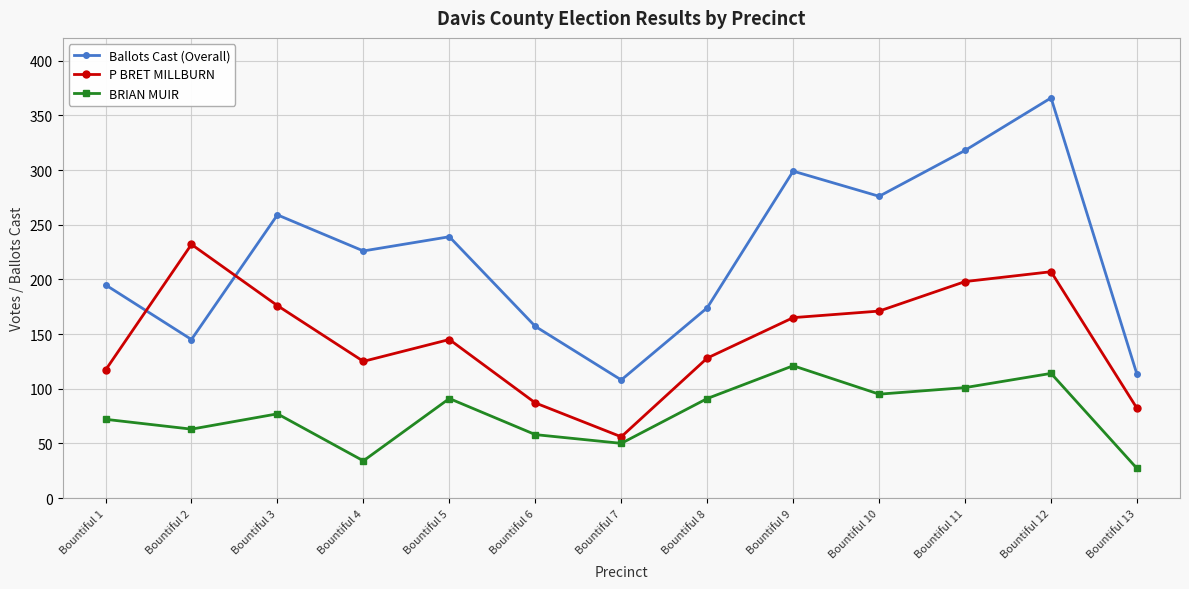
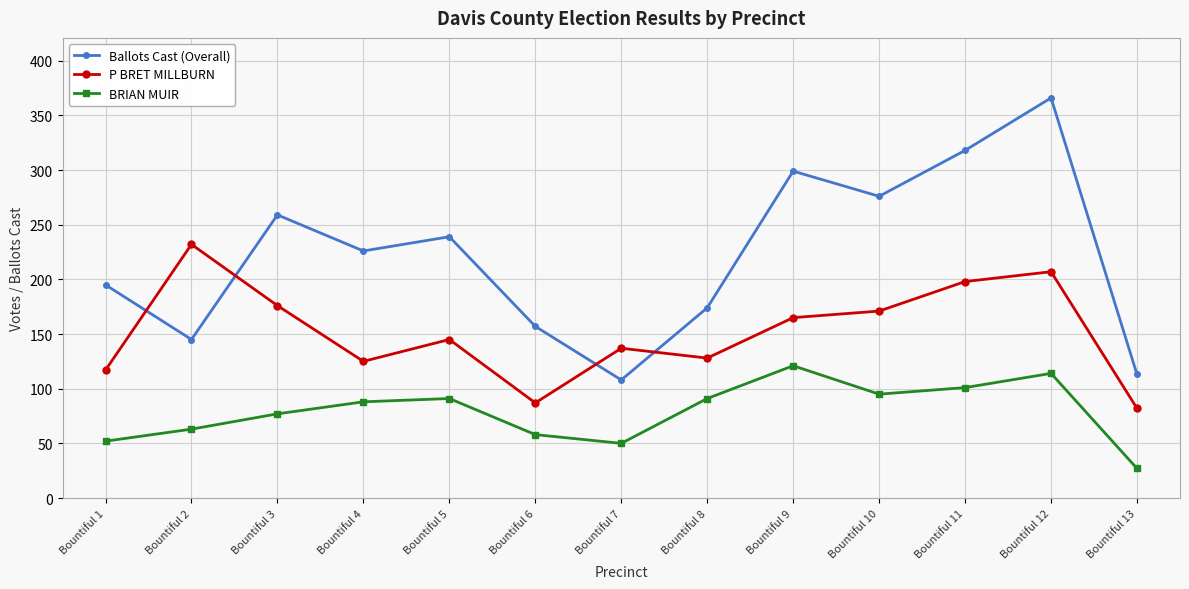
  {
    "Ballots Cast (Overall)": {
      "Bountiful 1": 195,
      "Bountiful 2": 145,
      "Bountiful 3": 259,
      "Bountiful 4": 226,
      "Bountiful 5": 239,
      "Bountiful 6": 157,
      "Bountiful 7": 108,
      "Bountiful 8": 174,
      "Bountiful 9": 299,
      "Bountiful 10": 276,
      "Bountiful 11": 318,
      "Bountiful 12": 366,
      "Bountiful 13": 113
    },
    "P BRET MILLBURN": {
      "Bountiful 1": 117,
      "Bountiful 2": 232,
      "Bountiful 3": 176,
      "Bountiful 4": 125,
      "Bountiful 5": 145,
      "Bountiful 6": 87,
-     "Bountiful 7": 56,
+     "Bountiful 7": 137,
      "Bountiful 8": 128,
      "Bountiful 9": 165,
      "Bountiful 10": 171,
      "Bountiful 11": 198,
      "Bountiful 12": 207,
      "Bountiful 13": 82
    },
    "BRIAN MUIR": {
-     "Bountiful 1": 72,
+     "Bountiful 1": 52,
      "Bountiful 2": 63,
      "Bountiful 3": 77,
-     "Bountiful 4": 34,
+     "Bountiful 4": 88,
      "Bountiful 5": 91,
      "Bountiful 6": 58,
      "Bountiful 7": 50,
      "Bountiful 8": 91,
      "Bountiful 9": 121,
      "Bountiful 10": 95,
      "Bountiful 11": 101,
      "Bountiful 12": 114,
      "Bountiful 13": 27
    }
  }
